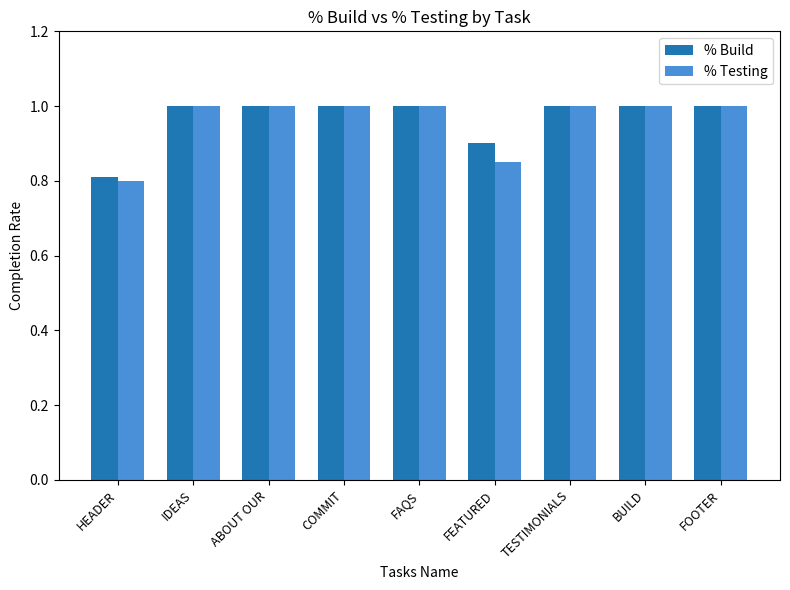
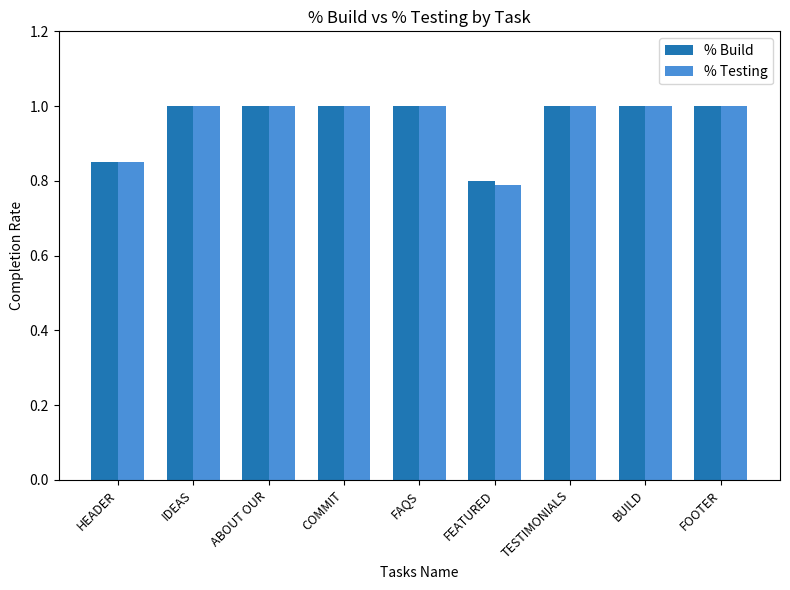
  {
    "% Build": {
-     "HEADER": 0.81,
+     "HEADER": 0.85,
      "IDEAS": 1.00,
      "ABOUT OUR": 1.00,
      "COMMIT": 1.00,
      "FAQS": 1.00,
-     "FEATURED": 0.9,
+     "FEATURED": 0.8,
      "TESTIMONIALS": 1.00,
      "BUILD": 1.00,
      "FOOTER": 1.00
    },
    "% Testing": {
-     "HEADER": 0.80,
+     "HEADER": 0.85,
      "IDEAS": 1.00,
      "ABOUT OUR": 1.00,
      "COMMIT": 1.00,
      "FAQS": 1.00,
-     "FEATURED": 0.85,
+     "FEATURED": 0.79,
      "TESTIMONIALS": 1.00,
      "BUILD": 1.00,
      "FOOTER": 1.00
    }
  }
